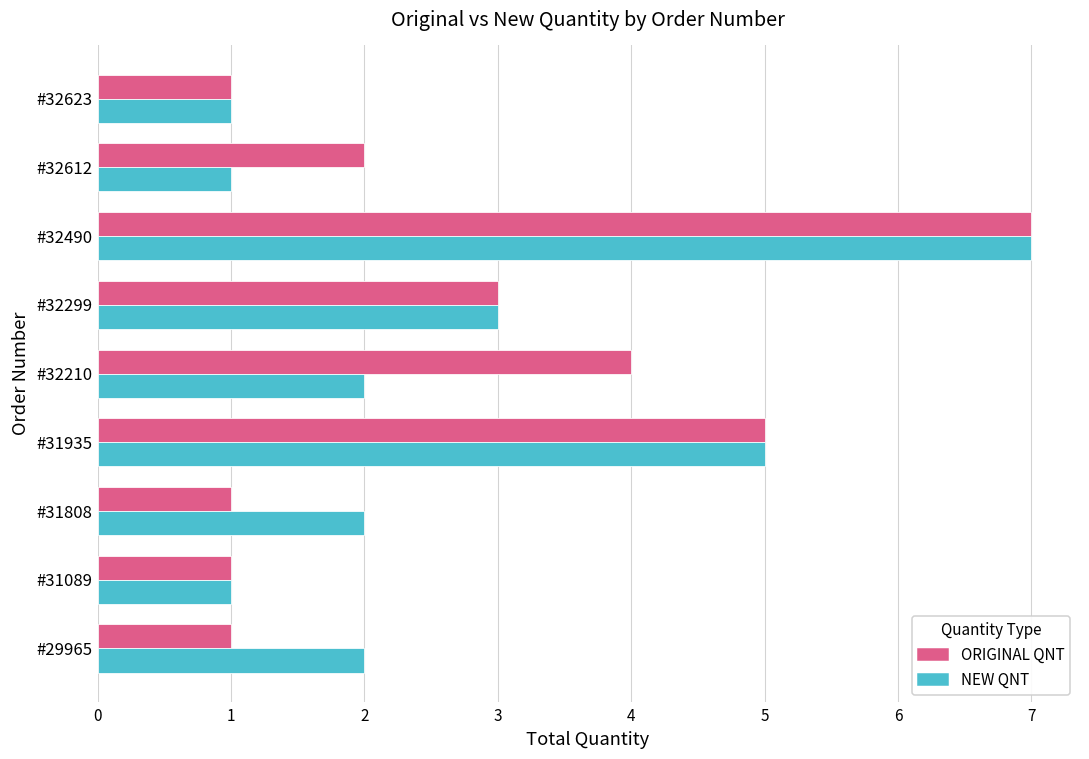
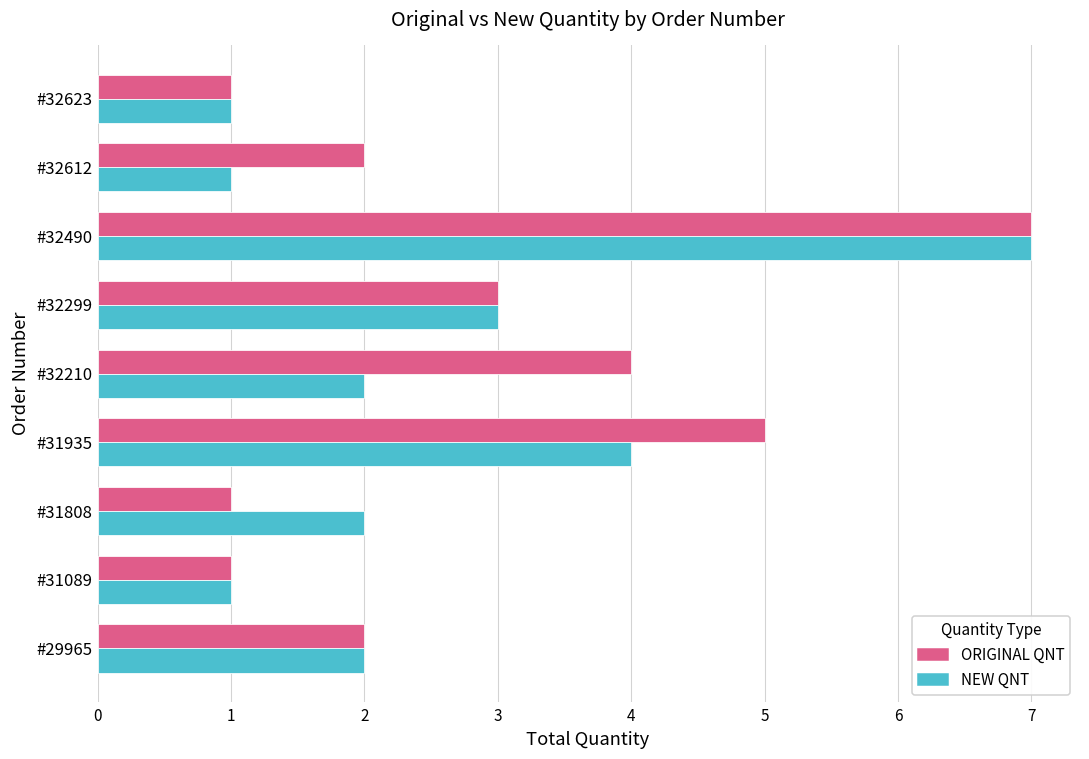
  {
    "ORIGINAL QNT": {
      "#32623": 1,
      "#32612": 2,
      "#32490": 7,
      "#32299": 3,
      "#32210": 4,
      "#31935": 5,
      "#31808": 1,
      "#31089": 1,
-     "#29965": 1
+     "#29965": 2
    },
    "NEW QNT": {
      "#32623": 1,
      "#32612": 1,
      "#32490": 7,
      "#32299": 3,
      "#32210": 2,
-     "#31935": 5,
+     "#31935": 4,
      "#31808": 2,
      "#31089": 1,
      "#29965": 2
    }
  }
